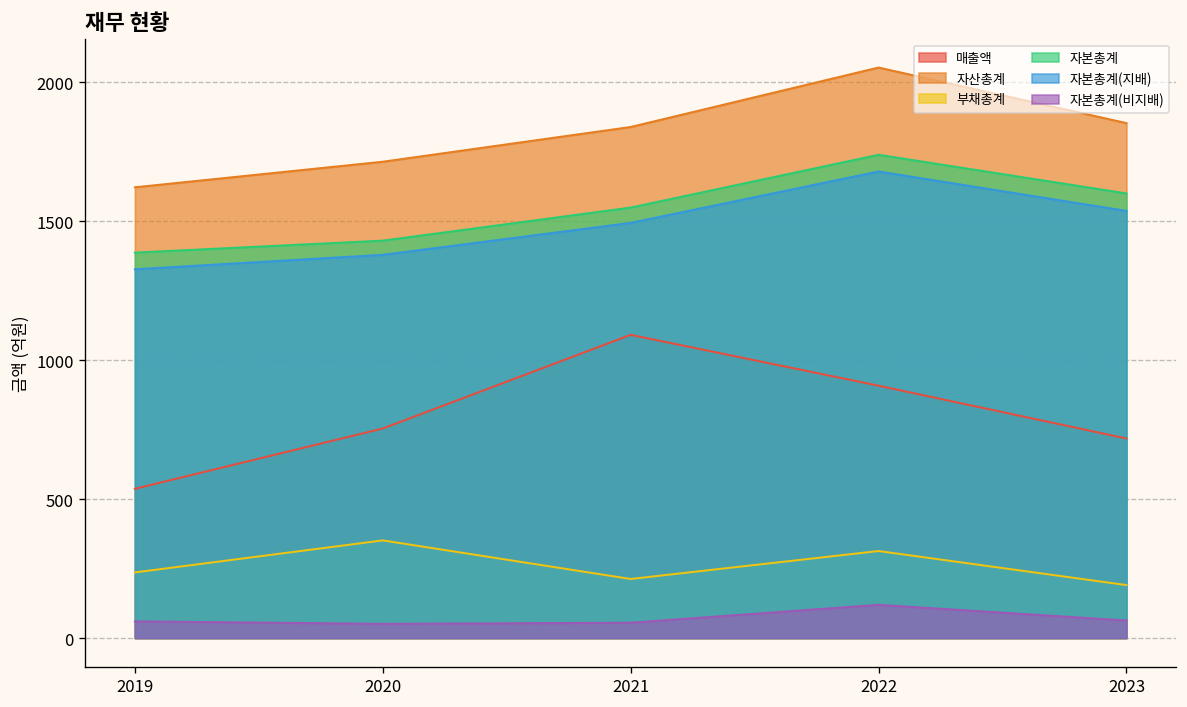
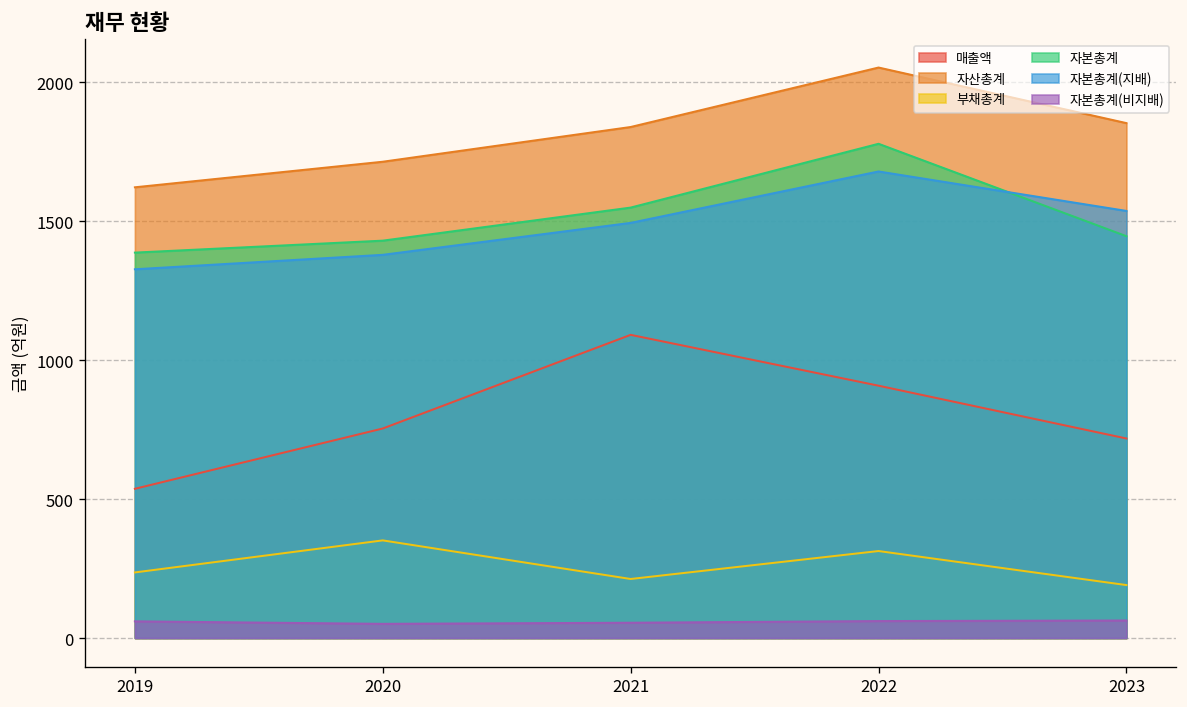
  {
    "부채총계": {
      "2019": 240,
      "2020": 350,
      "2021": 210,
      "2022": 310,
      "2023": 190
    },
    "자본총계": {
      "2019": 1390,
      "2020": 1430,
      "2021": 1550,
-     "2022": 1740,
-     "2023": 1600
+     "2022": 1780,
+     "2023": 1450
    },
    "자본총계(지배)": {
      "2019": 1330,
      "2020": 1380,
      "2021": 1490,
      "2022": 1680,
      "2023": 1540
    },
    "자본총계(비지배)": {
      "2019": 60,
      "2020": 50,
      "2021": 60,
-     "2022": 120,
+     "2022": 60,
      "2023": 60
    }
  }
